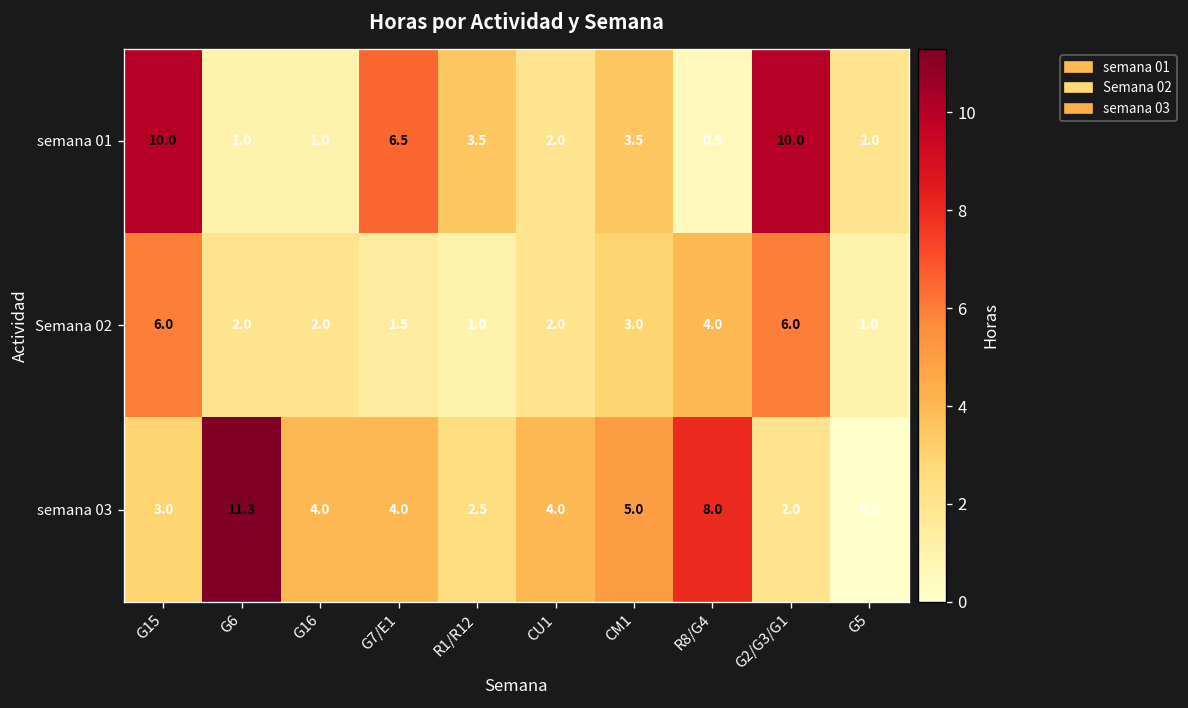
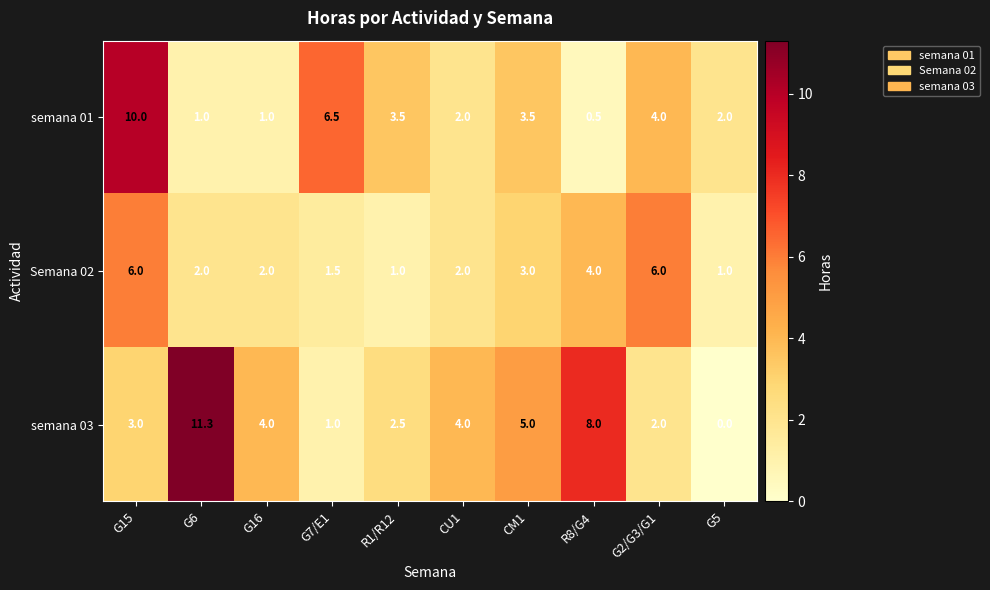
  {
    "semana 01": {
      "G15": 10.0,
      "G6": 1.0,
      "G16": 1.0,
      "G7/E1": 6.5,
      "R1/R12": 3.5,
      "CU1": 2.0,
      "CM1": 3.5,
      "R8/G4": 0.5,
-     "G2/G3/G1": 10.0,
+     "G2/G3/G1": 4.0,
      "G5": 2.0
    },
    "Semana 02": {
      "G15": 6.0,
      "G6": 2.0,
      "G16": 2.0,
      "G7/E1": 1.5,
      "R1/R12": 1.0,
      "CU1": 2.0,
      "CM1": 3.0,
      "R8/G4": 4.0,
      "G2/G3/G1": 6.0,
      "G5": 1.0
    },
    "semana 03": {
      "G15": 3.0,
      "G6": 11.3,
      "G16": 4.0,
-     "G7/E1": 4.0,
+     "G7/E1": 1.0,
      "R1/R12": 2.5,
      "CU1": 4.0,
      "CM1": 5.0,
      "R8/G4": 8.0,
      "G2/G3/G1": 2.0,
      "G5": 0.0
    }
  }
